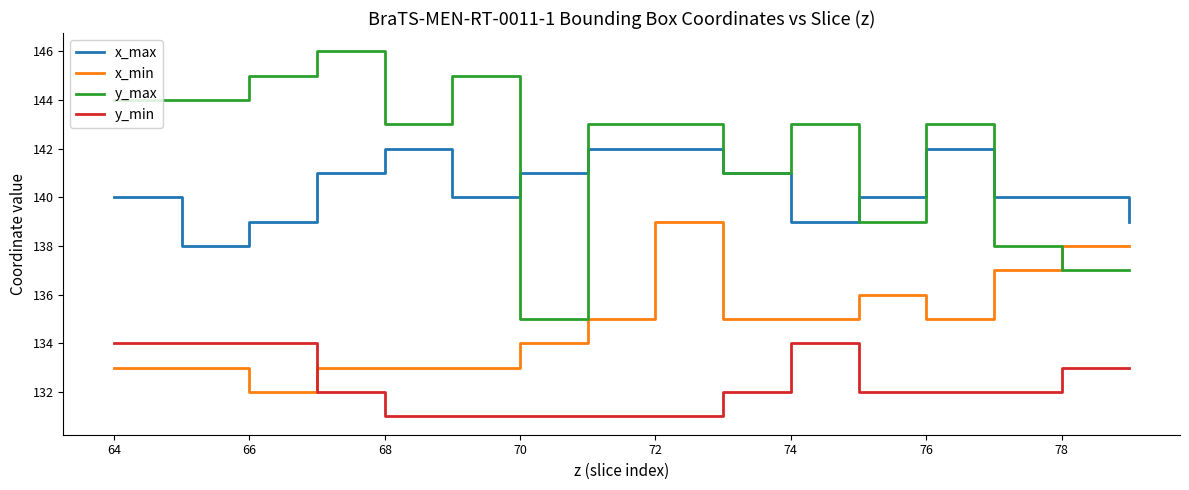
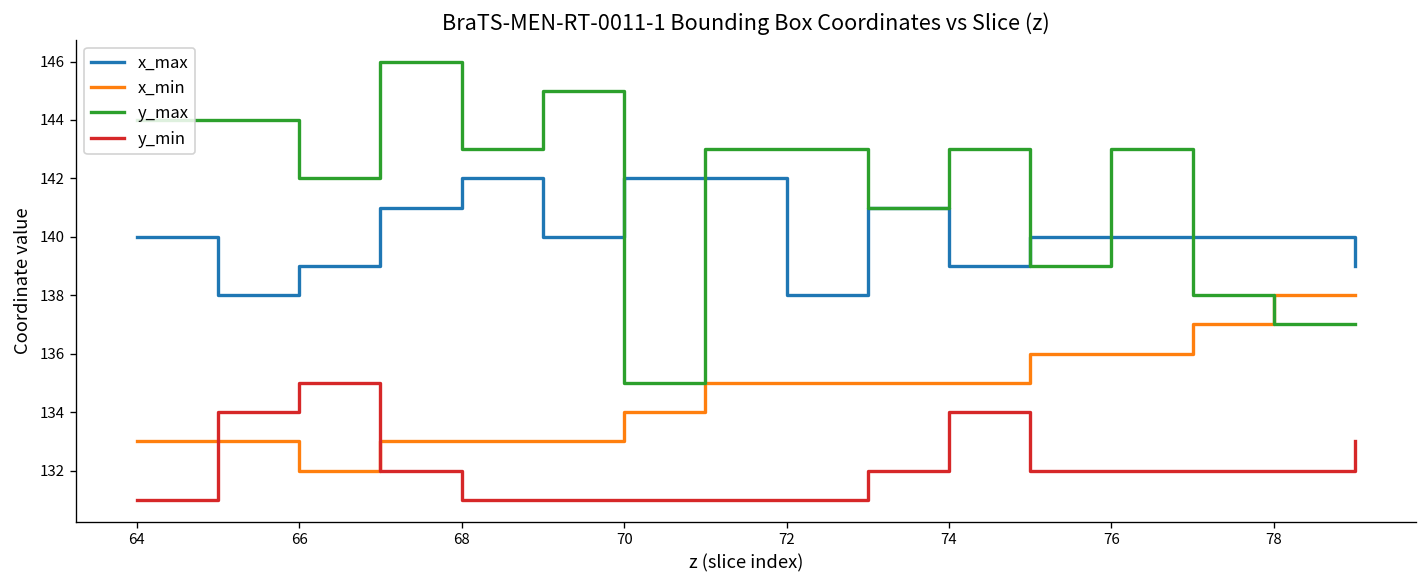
  {
    "x_max": {
      "64": 140,
      "66": 139,
      "68": 142,
-     "70": 141,
-     "72": 142,
+     "70": 142,
+     "72": 138,
      "74": 139,
-     "76": 142,
+     "76": 140,
      "78": 140
    },
    "x_min": {
      "64": 133,
      "66": 132,
      "68": 133,
      "70": 134,
-     "72": 139,
+     "72": 135,
      "74": 135,
-     "76": 135,
+     "76": 136,
      "78": 138
    },
    "y_max": {
-     "66": 145,
+     "66": 142,
      "68": 143,
      "70": 135,
      "72": 143,
      "74": 143,
      "76": 143,
      "78": 137
    },
    "y_min": {
-     "64": 134,
-     "66": 134,
+     "64": 131,
+     "66": 135,
      "68": 131,
      "70": 131,
      "72": 131,
      "74": 134,
      "76": 132,
-     "78": 133
+     "78": 132
    }
  }
